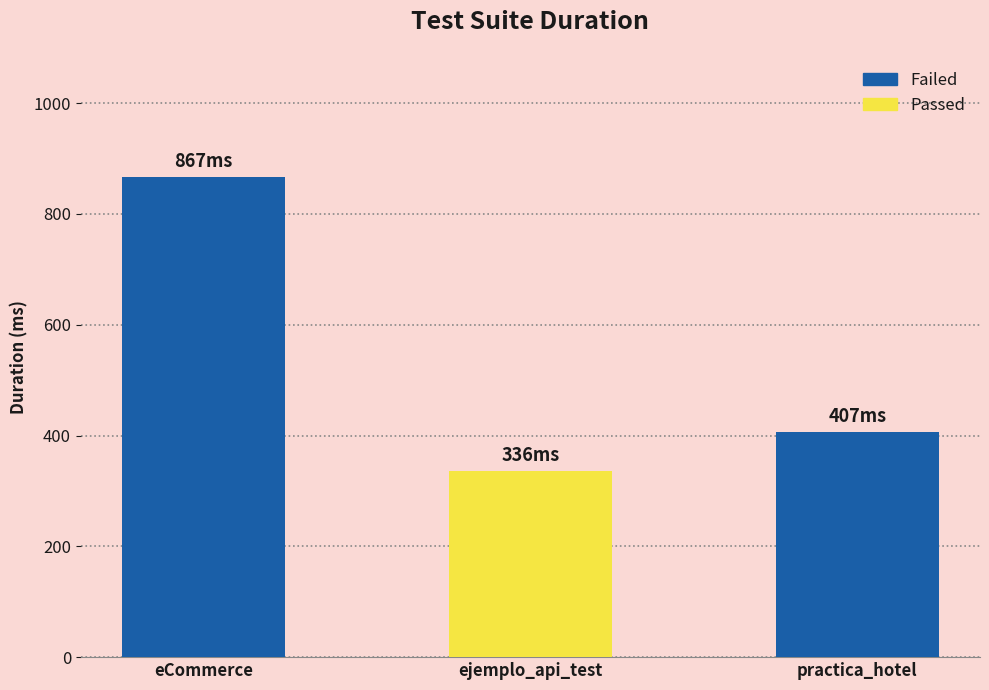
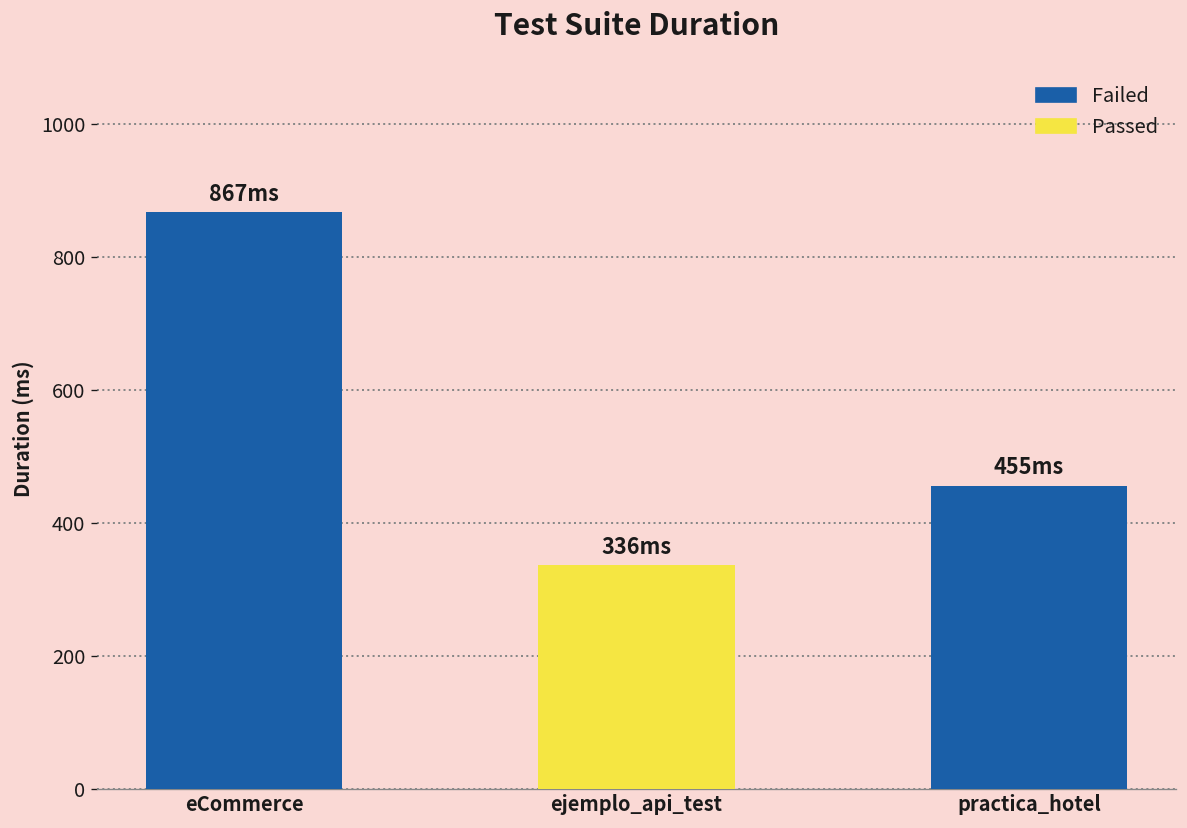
  {
    "eCommerce": 867,
    "ejemplo_api_test": 336,
-   "practica_hotel": 407
+   "practica_hotel": 455
  }
